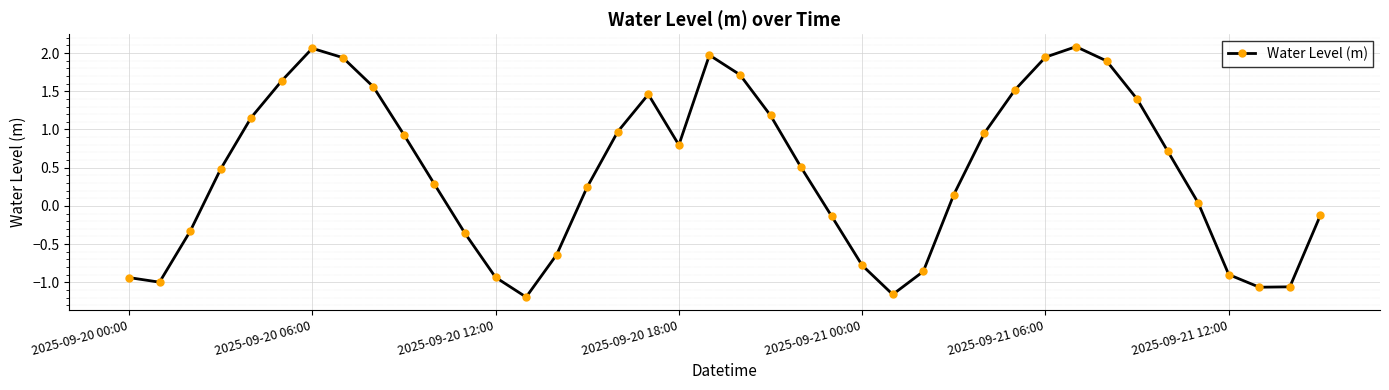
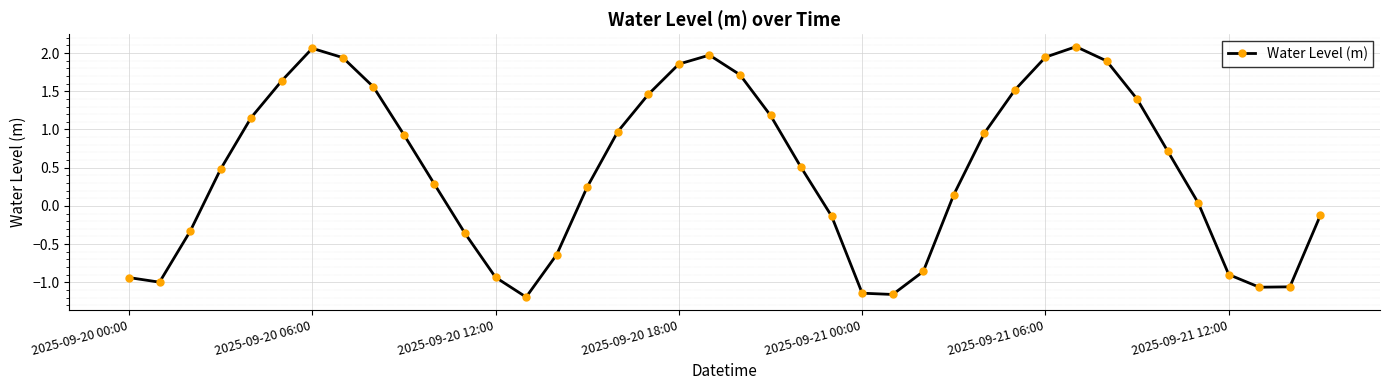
  {
    "2025-09-20 00:00": -0.9,
    "2025-09-20 06:00": 2.1,
    "2025-09-20 12:00": -0.9,
-   "2025-09-20 18:00": 0.8,
-   "2025-09-21 00:00": -0.8,
+   "2025-09-20 18:00": 1.9,
+   "2025-09-21 00:00": -1.1,
    "2025-09-21 06:00": 1.9,
    "2025-09-21 12:00": -0.9
  }
